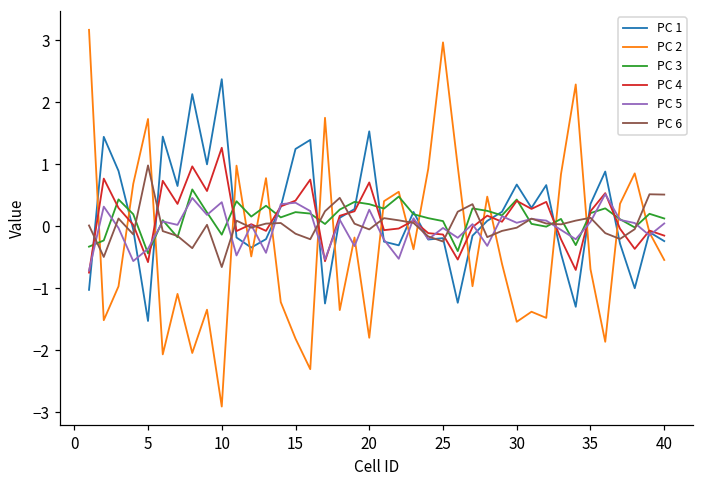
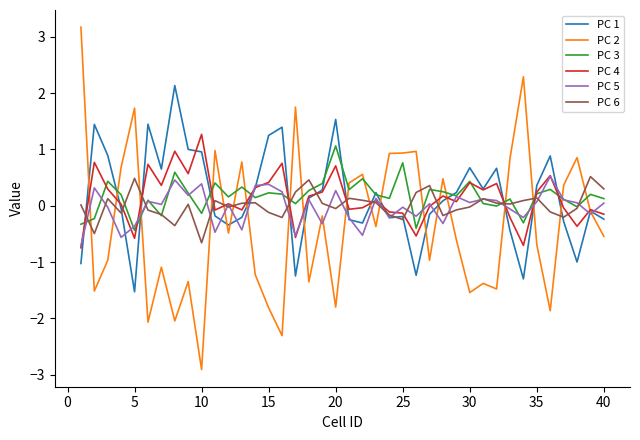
  {
    "PC 1": {
      "5": -1.5,
-     "10": 2.4,
+     "10": 1.0,
      "15": 1.2,
      "20": 1.5,
      "25": -0.2,
      "30": 0.7,
      "35": 0.4,
      "40": -0.2
    },
    "PC 2": {
      "5": 1.7,
      "10": -2.9,
      "15": -1.8,
      "20": -1.8,
-     "25": 3.0,
+     "25": 0.9,
      "30": -1.5,
      "35": -0.7,
      "40": -0.5
    },
    "PC 3": {
      "5": -0.4,
      "10": -0.1,
      "15": 0.2,
-     "20": 0.4,
-     "25": 0.1,
+     "20": 1.1,
+     "25": 0.8,
      "40": 0.1
    },
    "PC 4": {
      "5": -0.6,
      "10": 1.3,
      "20": 0.7,
      "25": -0.1,
      "40": -0.2
    },
    "PC 5": {
      "5": -0.4,
      "10": 0.4,
      "20": 0.3,
      "25": 0.0,
      "30": 0.1,
      "35": 0.1,
      "40": 0.0
    },
    "PC 6": {
-     "5": 1.0,
+     "5": 0.5,
      "10": -0.7,
      "15": -0.1,
      "20": -0.1,
      "25": -0.2,
      "30": 0.0,
      "35": 0.1,
-     "40": 0.5
+     "40": 0.3
    }
  }
